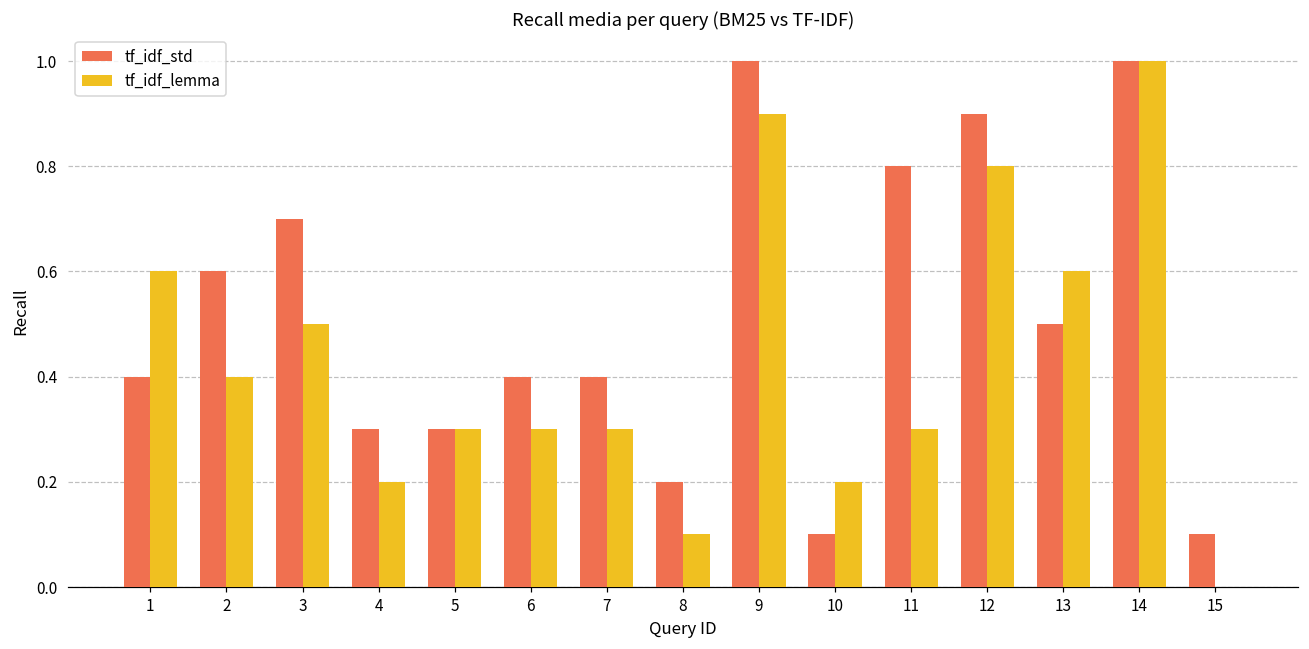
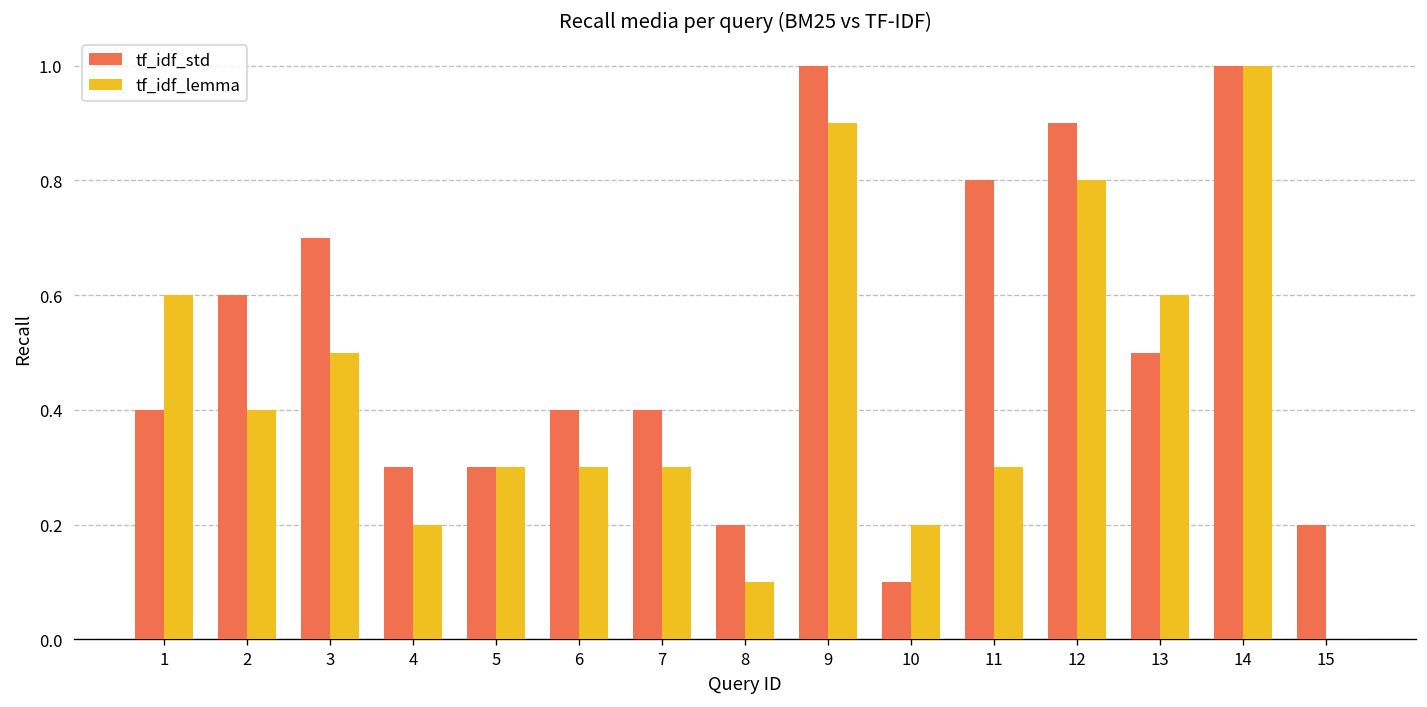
  {
    "tf_idf_std": {
      "1": 0.4,
      "2": 0.6,
      "3": 0.7,
      "4": 0.3,
      "5": 0.3,
      "6": 0.4,
      "7": 0.4,
      "8": 0.2,
      "9": 1.0,
      "10": 0.1,
      "11": 0.8,
      "12": 0.9,
      "13": 0.5,
      "14": 1.0,
-     "15": 0.1
+     "15": 0.2
    },
    "tf_idf_lemma": {
      "1": 0.6,
      "2": 0.4,
      "3": 0.5,
      "4": 0.2,
      "5": 0.3,
      "6": 0.3,
      "7": 0.3,
      "8": 0.1,
      "9": 0.9,
      "10": 0.2,
      "11": 0.3,
      "12": 0.8,
      "13": 0.6,
      "14": 1.0,
      "15": 0.0
    }
  }
